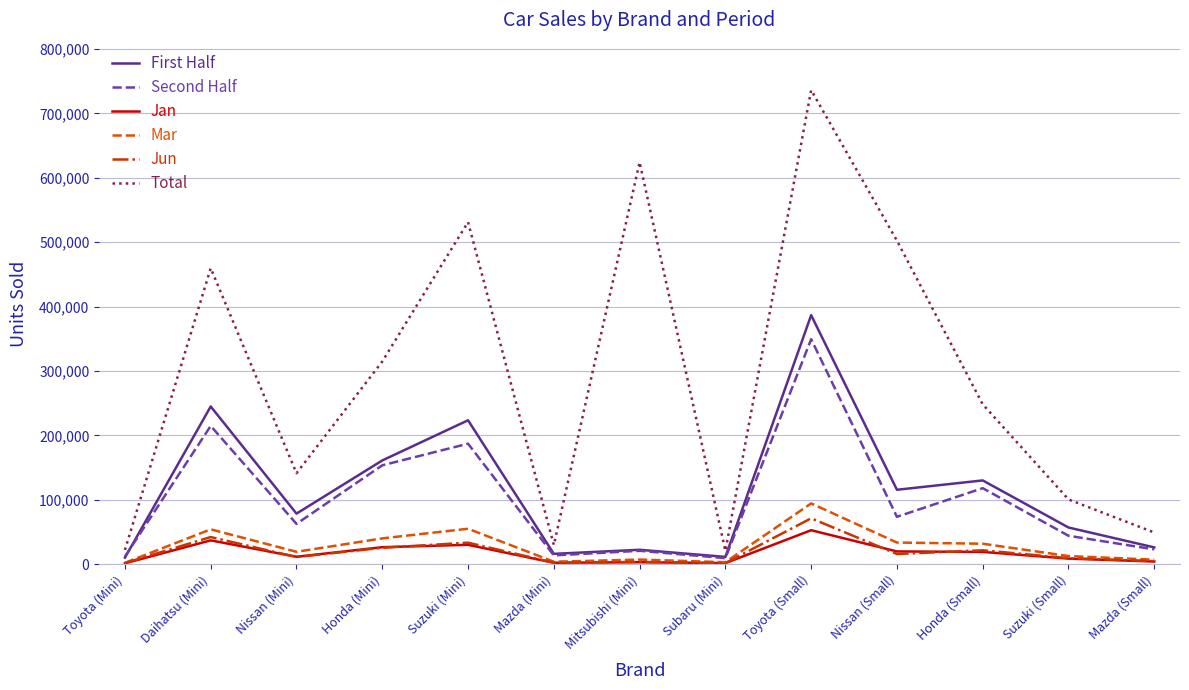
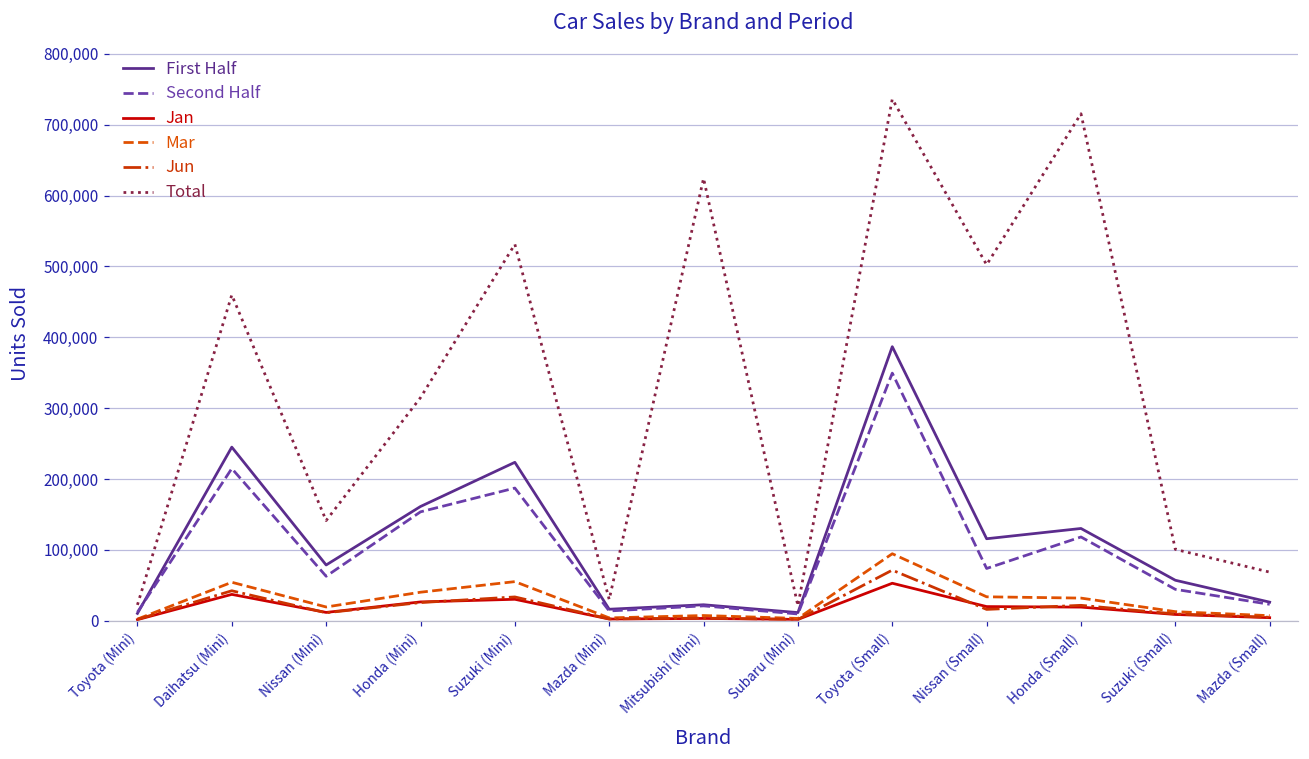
  {
    "Total": {
      "Toyota (Mini)": "20,000",
      "Daihatsu (Mini)": "460,000",
      "Nissan (Mini)": "140,000",
      "Honda (Mini)": "310,000",
      "Suzuki (Mini)": "530,000",
      "Mazda (Mini)": "30,000",
      "Mitsubishi (Mini)": "620,000",
      "Subaru (Mini)": "20,000",
      "Toyota (Small)": "740,000",
      "Nissan (Small)": "500,000",
-     "Honda (Small)": "250,000",
+     "Honda (Small)": "720,000",
      "Suzuki (Small)": "100,000",
-     "Mazda (Small)": "50,000"
+     "Mazda (Small)": "70,000"
    }
  }
